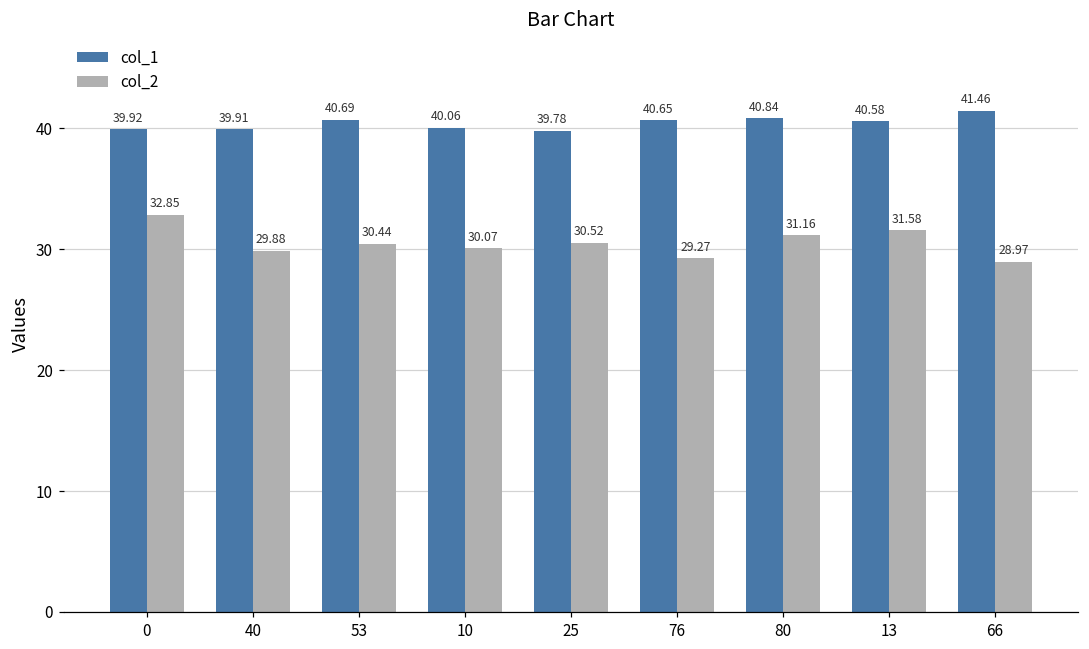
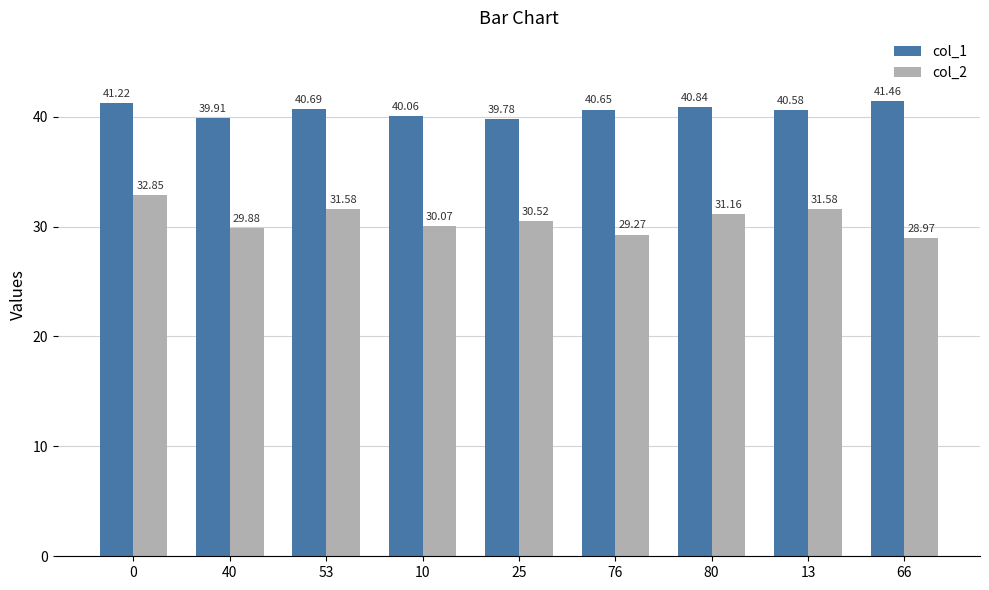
  {
    "col_1": {
-     "0": 39.92,
+     "0": 41.22,
      "40": 39.91,
      "53": 40.69,
      "10": 40.06,
      "25": 39.78,
      "76": 40.65,
      "80": 40.84,
      "13": 40.58,
      "66": 41.46
    },
    "col_2": {
      "0": 32.85,
      "40": 29.88,
-     "53": 30.44,
+     "53": 31.58,
      "10": 30.07,
      "25": 30.52,
      "76": 29.27,
      "80": 31.16,
      "13": 31.58,
      "66": 28.97
    }
  }
